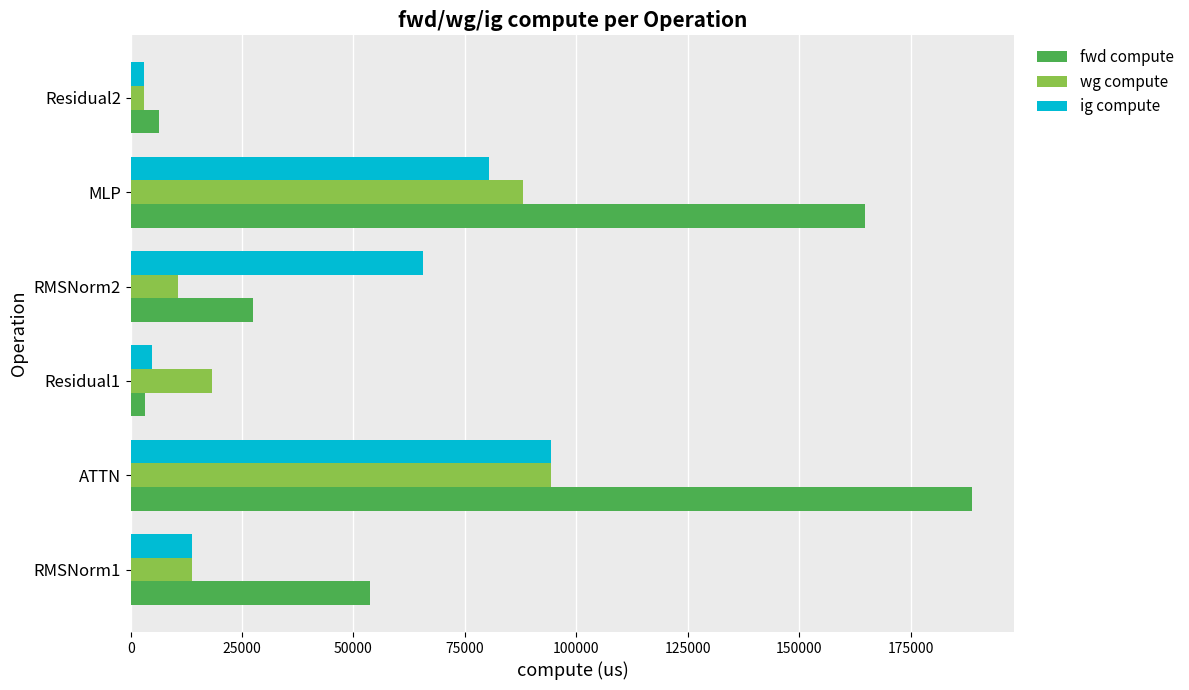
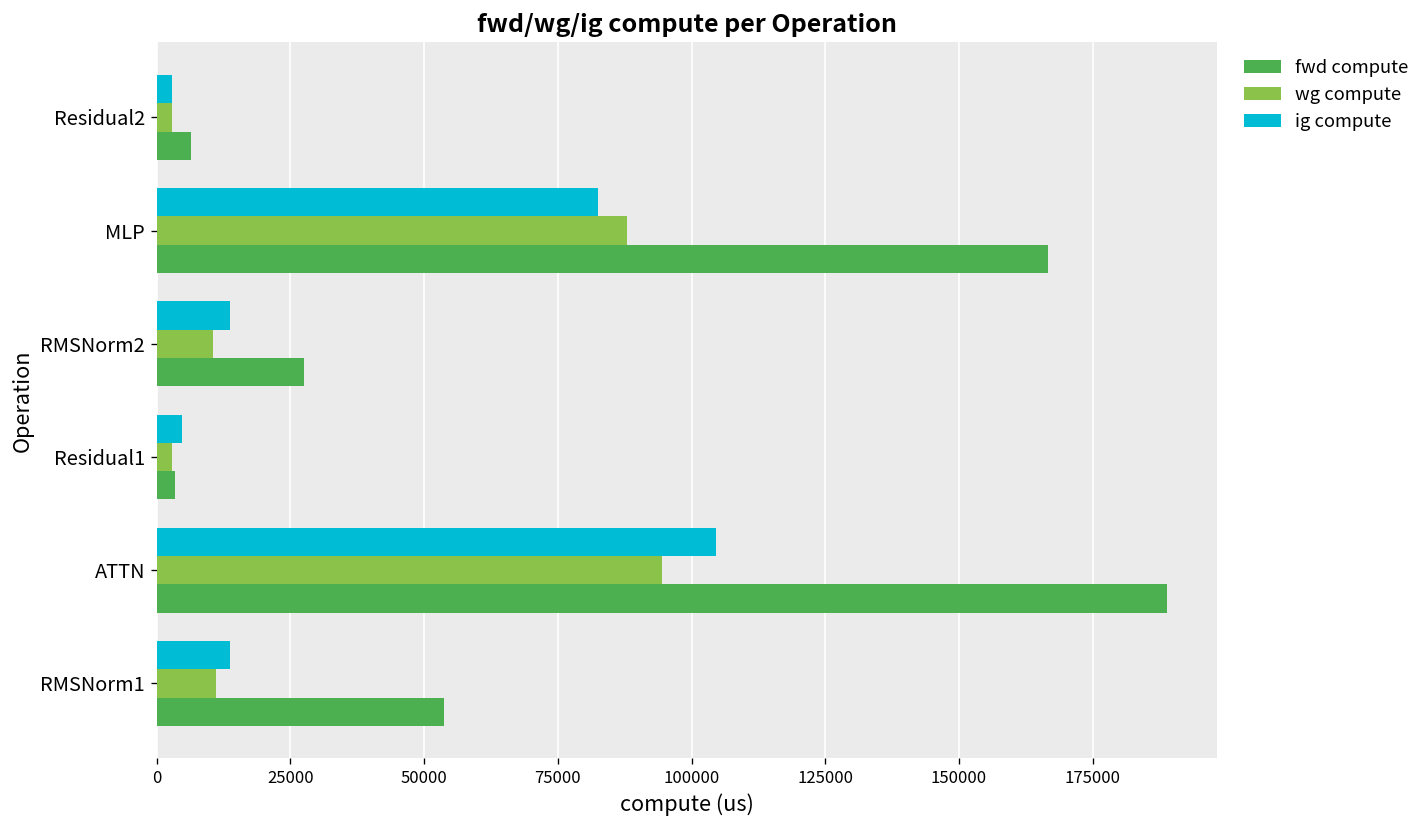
  {
    "fwd compute": {
      "Residual2": 6000,
-     "MLP": 165000,
+     "MLP": 167000,
      "RMSNorm2": 27000,
      "Residual1": 3000,
      "ATTN": 189000,
      "RMSNorm1": 54000
    },
    "wg compute": {
      "Residual2": 3000,
      "MLP": 88000,
      "RMSNorm2": 11000,
-     "Residual1": 18000,
+     "Residual1": 3000,
      "ATTN": 94000,
-     "RMSNorm1": 14000
+     "RMSNorm1": 11000
    },
    "ig compute": {
      "Residual2": 3000,
-     "MLP": 80000,
-     "RMSNorm2": 66000,
+     "MLP": 82000,
+     "RMSNorm2": 14000,
      "Residual1": 5000,
-     "ATTN": 94000,
+     "ATTN": 105000,
      "RMSNorm1": 14000
    }
  }
